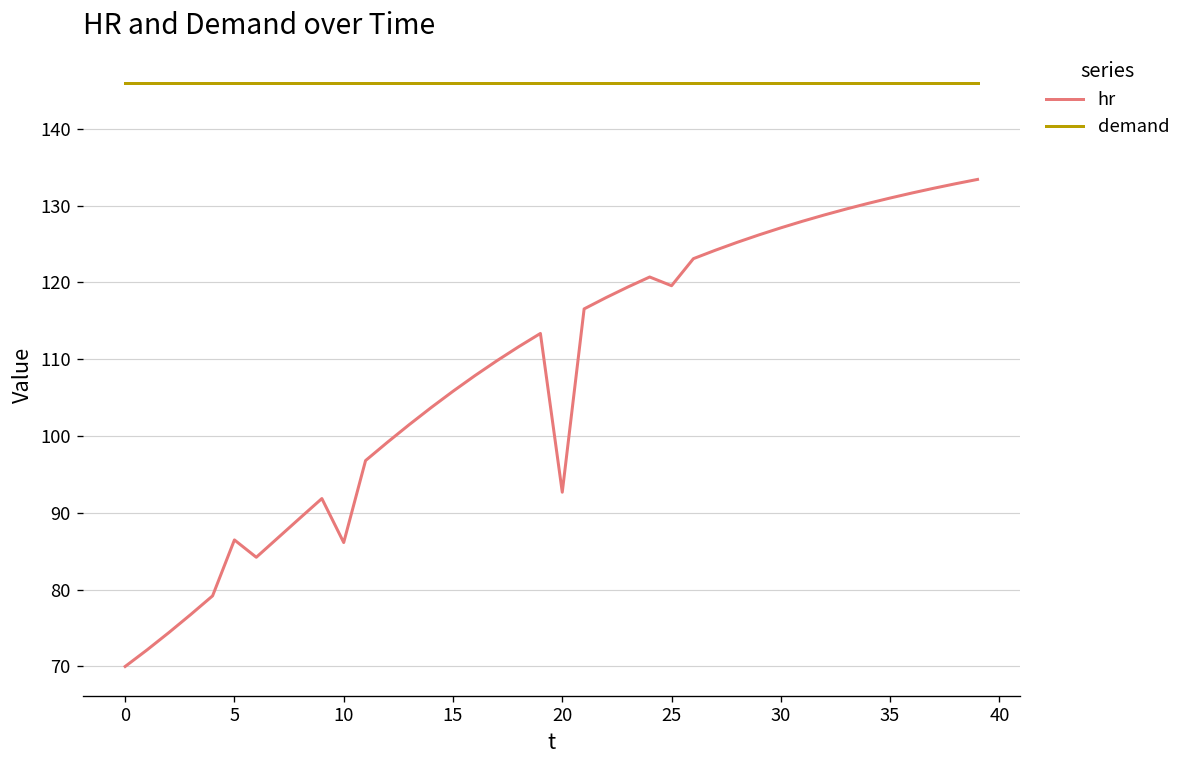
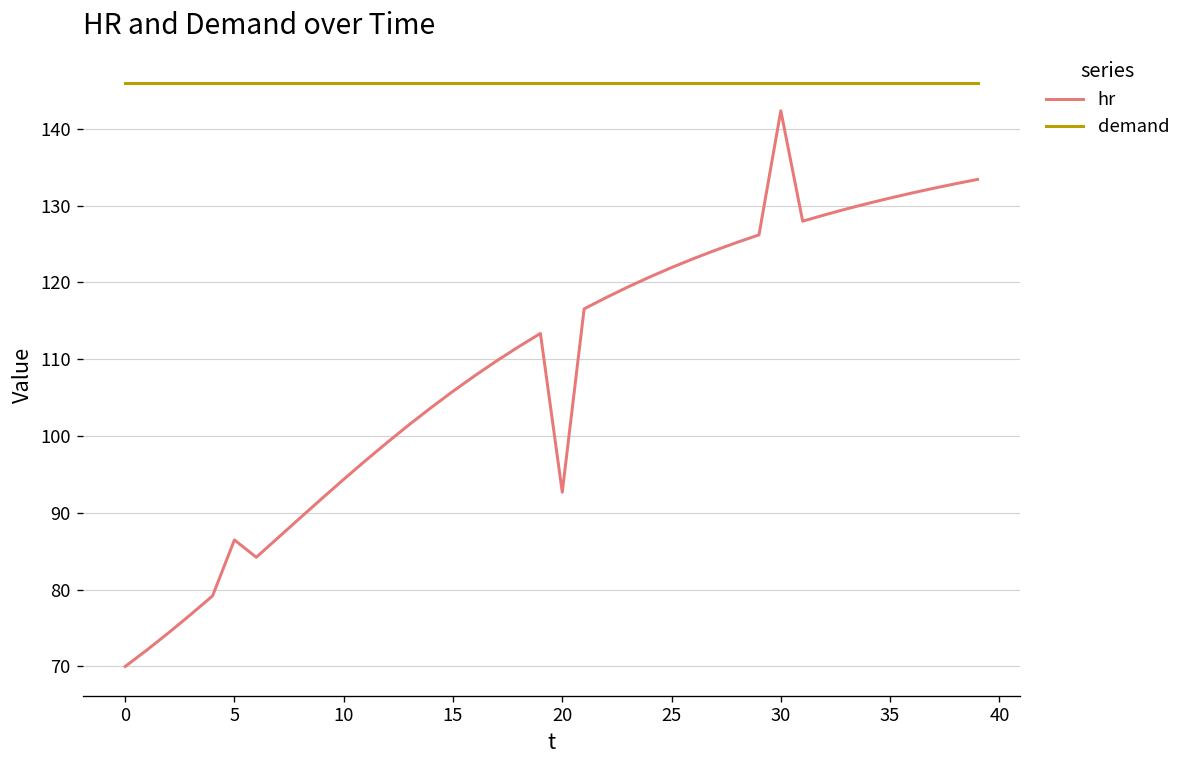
  {
    "hr": {
      "0": 70,
      "5": 86,
-     "10": 86,
+     "10": 94,
      "15": 106,
      "20": 93,
-     "25": 120,
-     "30": 127,
+     "25": 122,
+     "30": 142,
      "35": 131
    },
    "demand": {
      "0": 146,
      "5": 146,
      "10": 146,
      "15": 146,
      "20": 146,
      "25": 146,
      "30": 146,
      "35": 146
    }
  }
